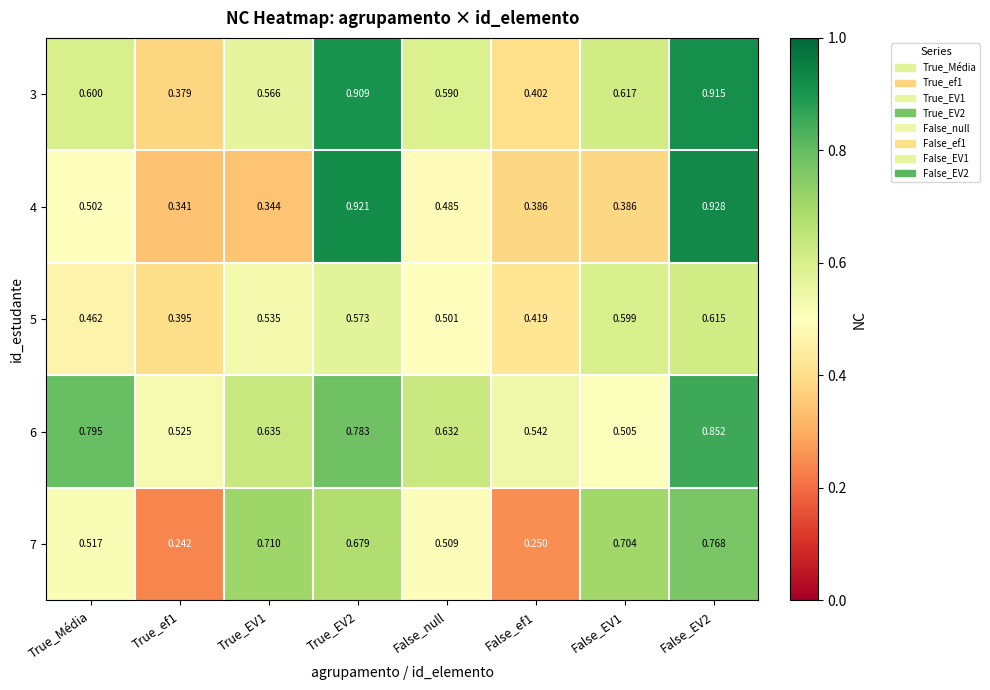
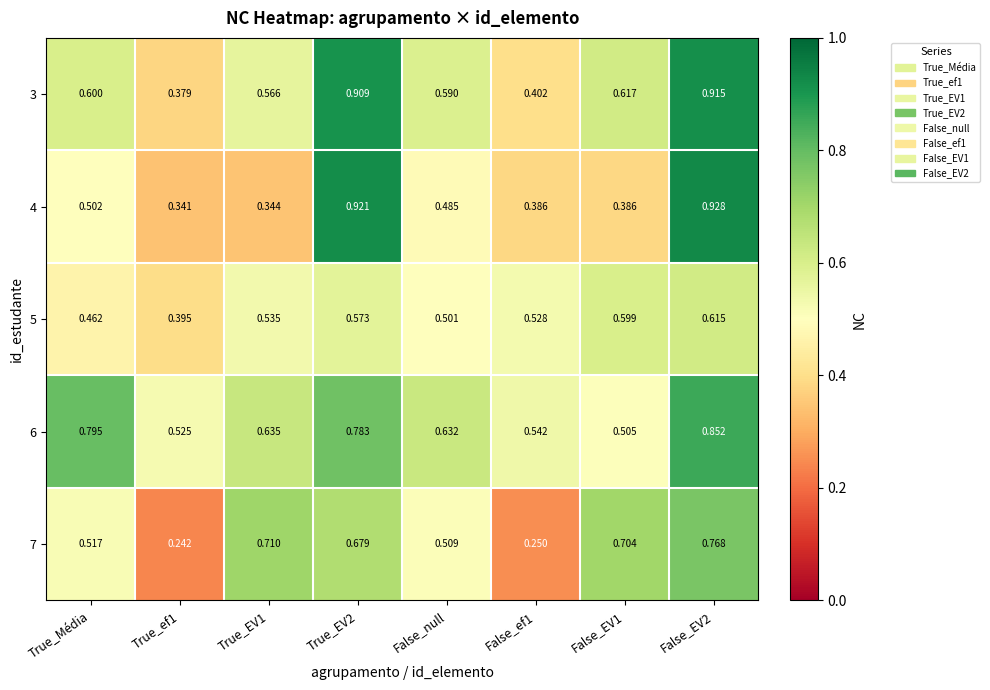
  {
    "3": {
      "True_Média": 0.600,
      "True_ef1": 0.379,
      "True_EV1": 0.566,
      "True_EV2": 0.909,
      "False_null": 0.590,
      "False_ef1": 0.402,
      "False_EV1": 0.617,
      "False_EV2": 0.915
    },
    "4": {
      "True_Média": 0.502,
      "True_ef1": 0.341,
      "True_EV1": 0.344,
      "True_EV2": 0.921,
      "False_null": 0.485,
      "False_ef1": 0.386,
      "False_EV1": 0.386,
      "False_EV2": 0.928
    },
    "5": {
      "True_Média": 0.462,
      "True_ef1": 0.395,
      "True_EV1": 0.535,
      "True_EV2": 0.573,
      "False_null": 0.501,
-     "False_ef1": 0.419,
+     "False_ef1": 0.528,
      "False_EV1": 0.599,
      "False_EV2": 0.615
    },
    "6": {
      "True_Média": 0.795,
      "True_ef1": 0.525,
      "True_EV1": 0.635,
      "True_EV2": 0.783,
      "False_null": 0.632,
      "False_ef1": 0.542,
      "False_EV1": 0.505,
      "False_EV2": 0.852
    },
    "7": {
      "True_Média": 0.517,
      "True_ef1": 0.242,
      "True_EV1": 0.710,
      "True_EV2": 0.679,
      "False_null": 0.509,
      "False_ef1": 0.250,
      "False_EV1": 0.704,
      "False_EV2": 0.768
    }
  }
